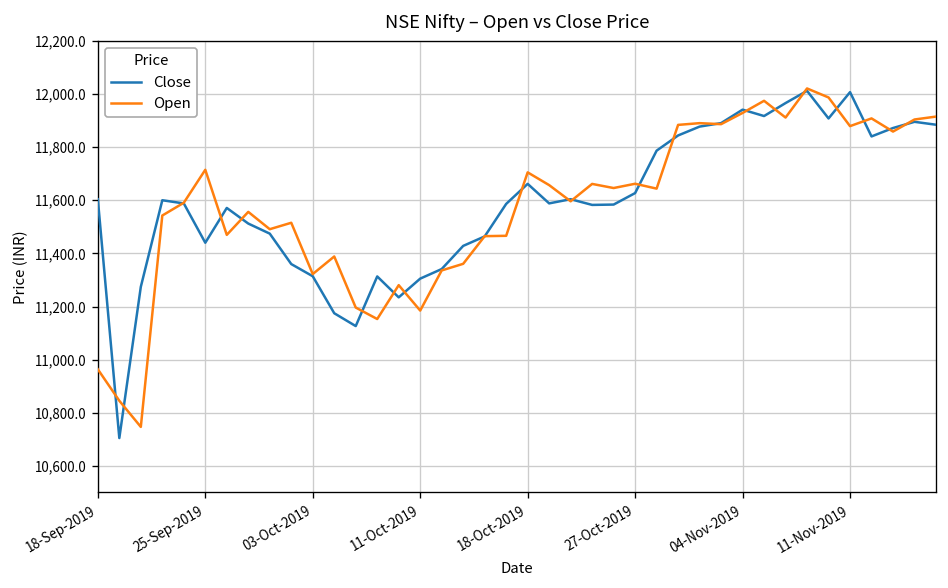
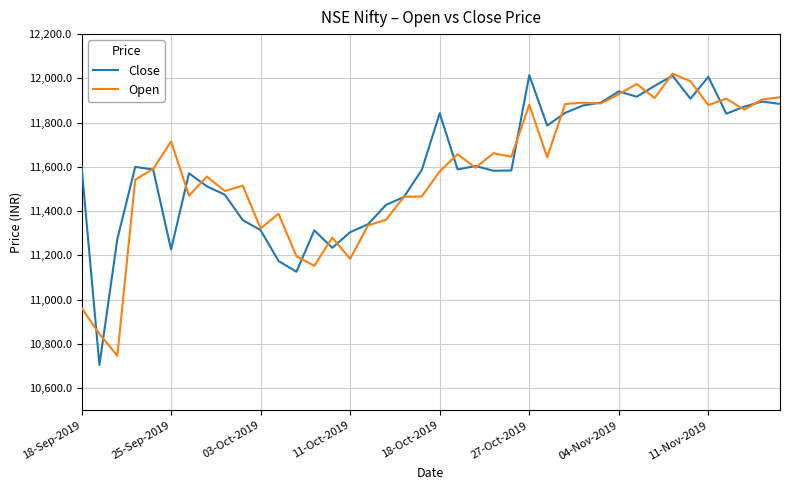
  {
    "Close": {
      "18-Sep-2019": "11,600",
-     "25-Sep-2019": "11,440",
+     "25-Sep-2019": "11,230",
      "11-Oct-2019": "11,310",
-     "18-Oct-2019": "11,660",
-     "27-Oct-2019": "11,630",
+     "18-Oct-2019": "11,840",
+     "27-Oct-2019": "12,010",
      "04-Nov-2019": "11,940",
      "11-Nov-2019": "12,010"
    },
    "Open": {
      "18-Sep-2019": "10,960",
      "25-Sep-2019": "11,710",
      "11-Oct-2019": "11,180",
-     "18-Oct-2019": "11,710",
-     "27-Oct-2019": "11,660",
+     "18-Oct-2019": "11,580",
+     "27-Oct-2019": "11,880",
      "04-Nov-2019": "11,930",
      "11-Nov-2019": "11,880"
    }
  }
